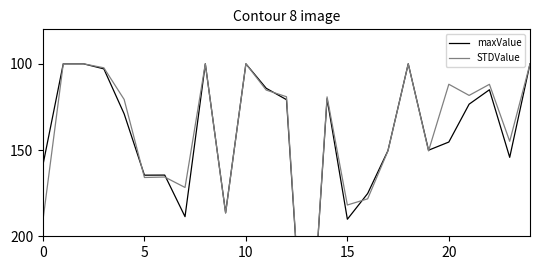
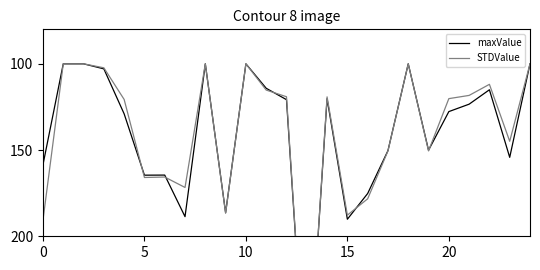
  {
    "maxValue": {
      "0": 159,
      "15": 190,
-     "20": 145
+     "20": 128
    },
    "STDValue": {
      "0": 191,
-     "15": 182,
-     "20": 112
+     "15": 188,
+     "20": 120
    }
  }
